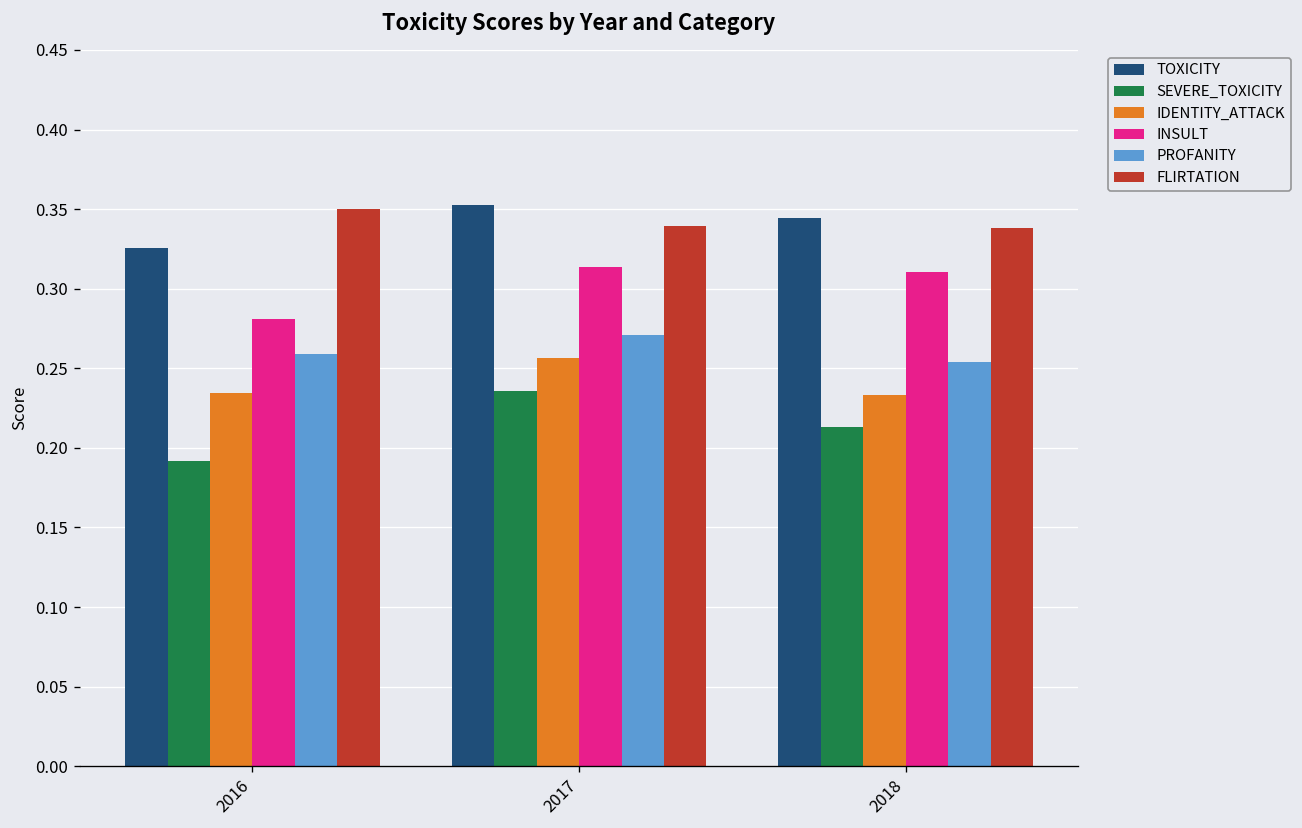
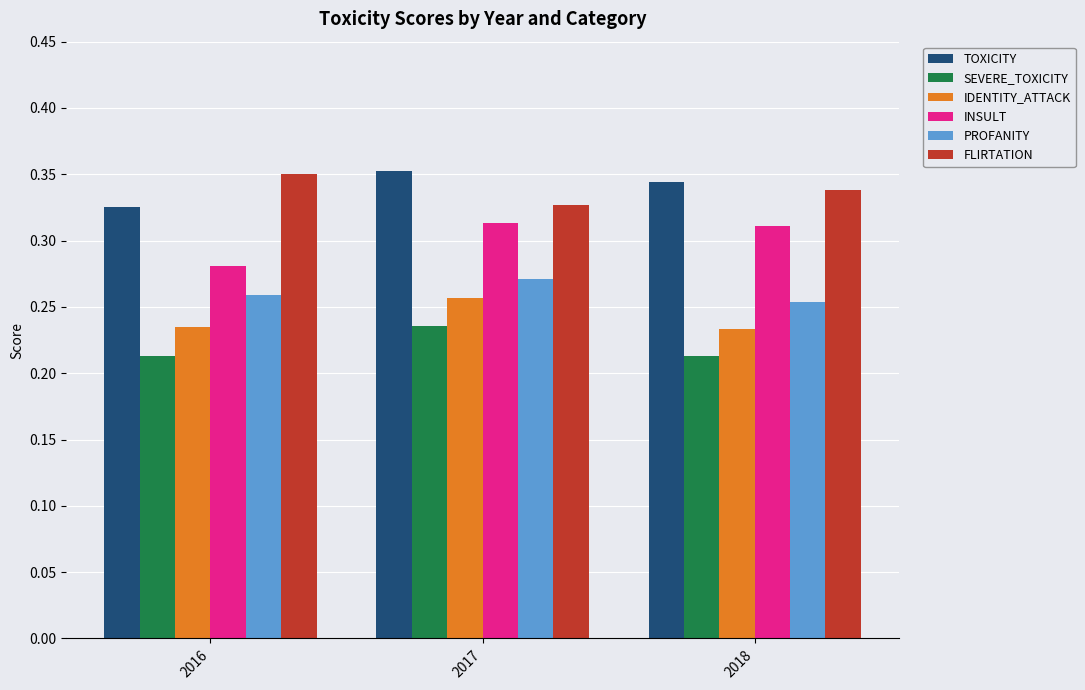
  {
    "TOXICITY": {
      "2016": 0.326,
      "2017": 0.352,
      "2018": 0.344
    },
    "SEVERE_TOXICITY": {
-     "2016": 0.191,
+     "2016": 0.213,
      "2017": 0.236,
      "2018": 0.213
    },
    "IDENTITY_ATTACK": {
      "2016": 0.235,
      "2017": 0.256,
      "2018": 0.233
    },
    "INSULT": {
      "2016": 0.281,
      "2017": 0.313,
      "2018": 0.311
    },
    "PROFANITY": {
      "2016": 0.259,
      "2017": 0.271,
      "2018": 0.254
    },
    "FLIRTATION": {
      "2016": 0.350,
-     "2017": 0.340,
+     "2017": 0.327,
      "2018": 0.338
    }
  }
